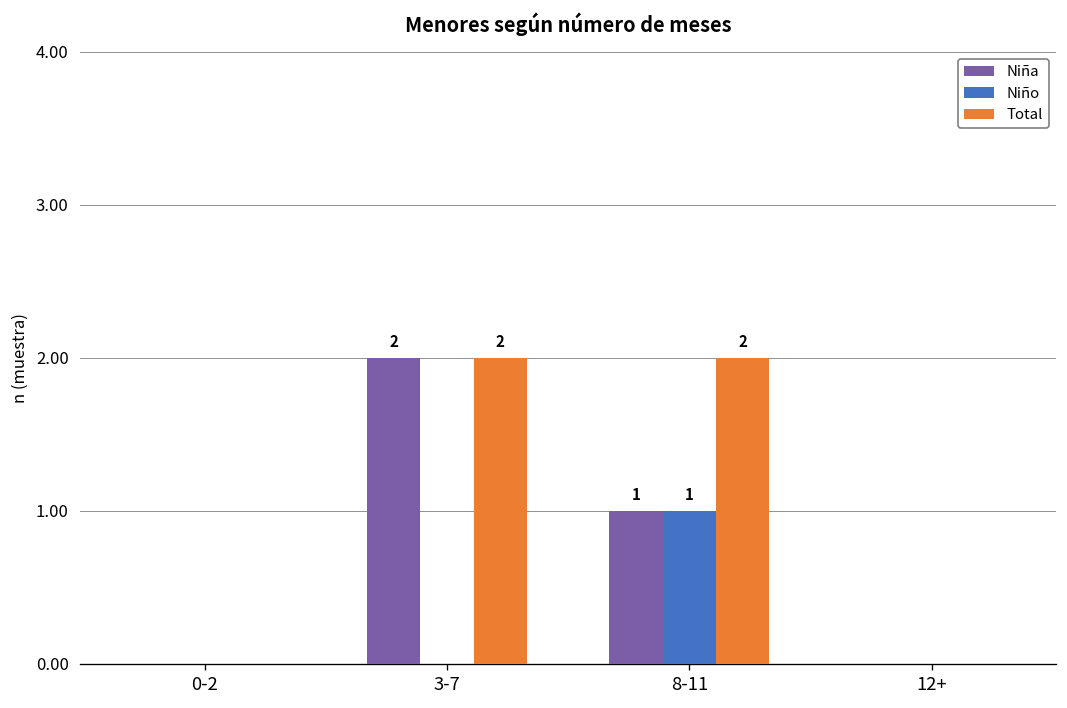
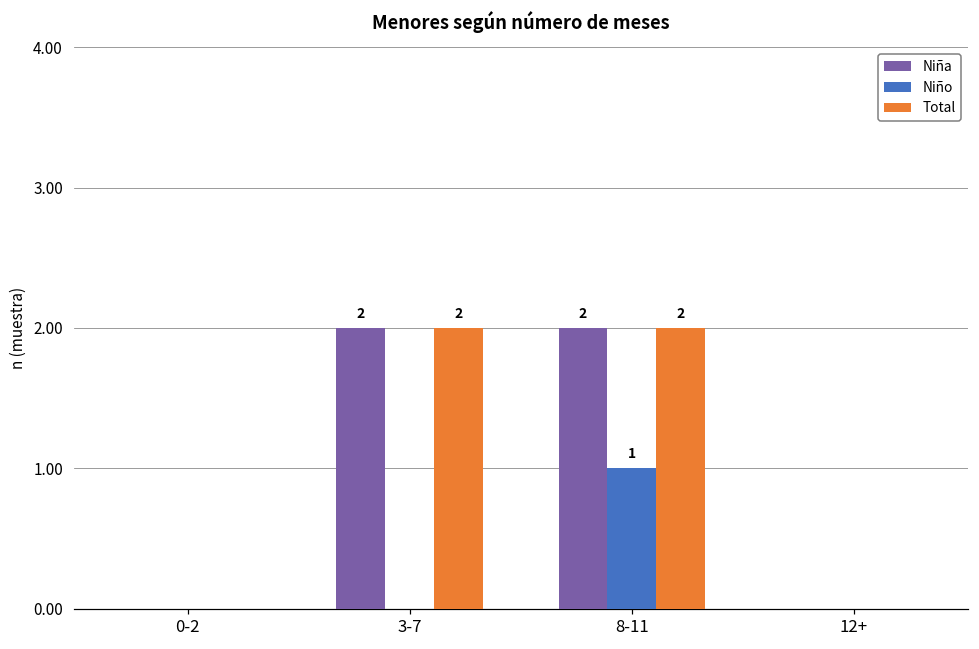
  {
    "Niña": {
      "3-7": 2,
-     "8-11": 1
+     "8-11": 2
    },
    "Niño": {
      "8-11": 1
    },
    "Total": {
      "3-7": 2,
      "8-11": 2
    }
  }
